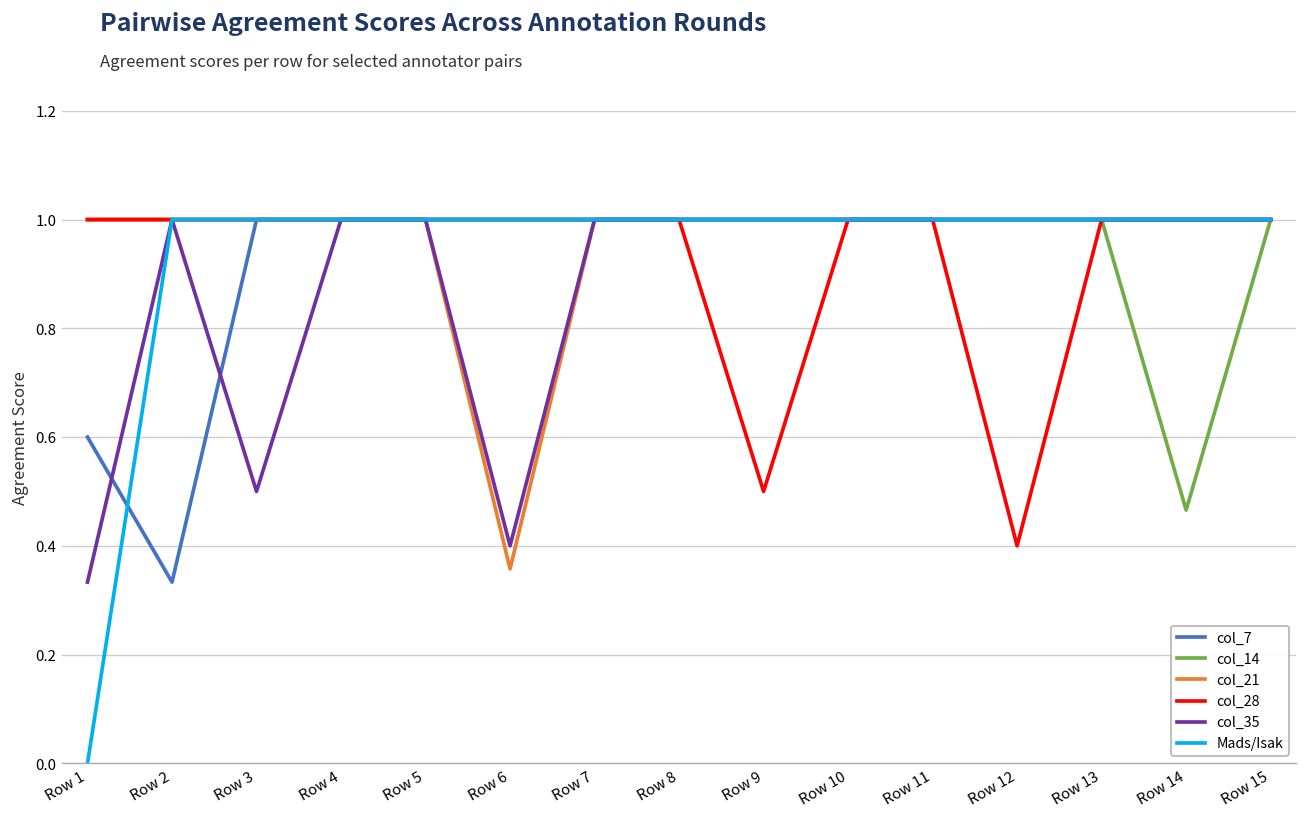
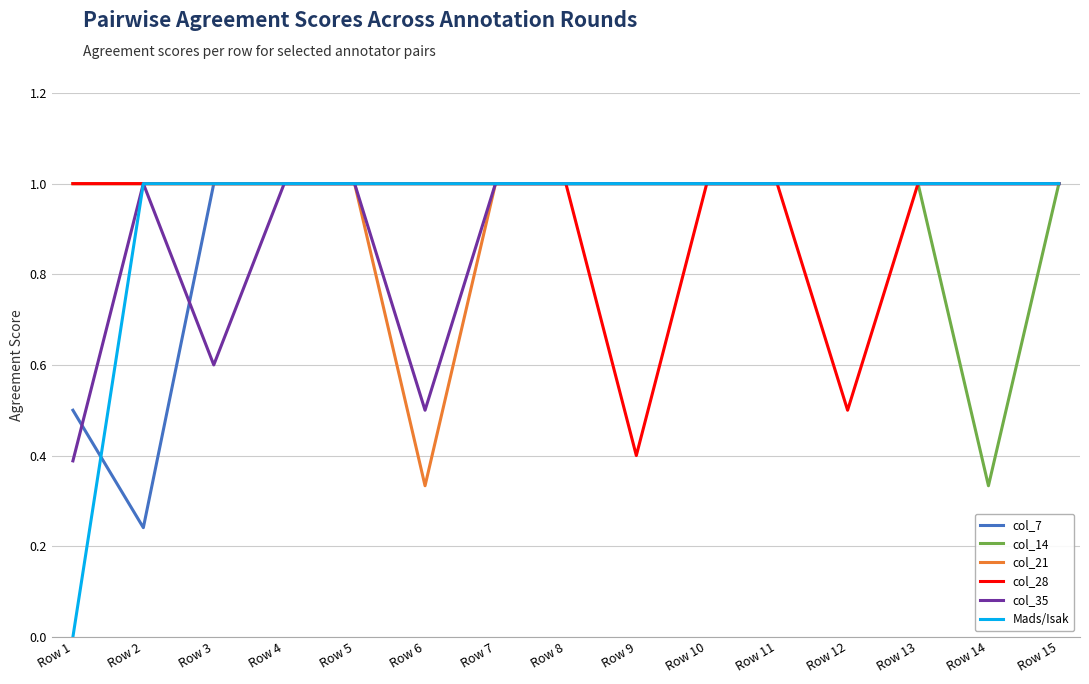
  {
    "col_7": {
-     "Row 1": 0.6,
-     "Row 2": 0.33
+     "Row 1": 0.5,
+     "Row 2": 0.24
    },
    "col_14": {
-     "Row 14": 0.47
+     "Row 14": 0.33
    },
    "col_21": {
-     "Row 6": 0.36
+     "Row 6": 0.33
    },
    "col_28": {
-     "Row 9": 0.5,
-     "Row 12": 0.4
+     "Row 9": 0.4,
+     "Row 12": 0.5
    },
    "col_35": {
-     "Row 1": 0.33,
-     "Row 3": 0.5,
-     "Row 6": 0.4
+     "Row 1": 0.39,
+     "Row 3": 0.6,
+     "Row 6": 0.5
    },
    "Mads/Isak": {
      "Row 1": 0.00
    }
  }
